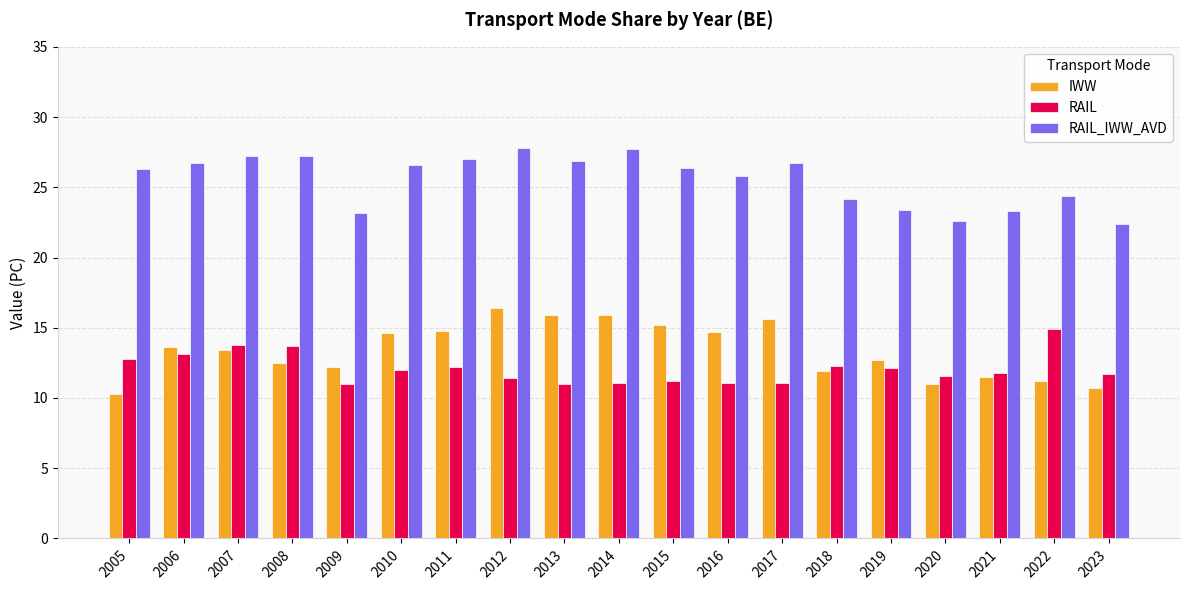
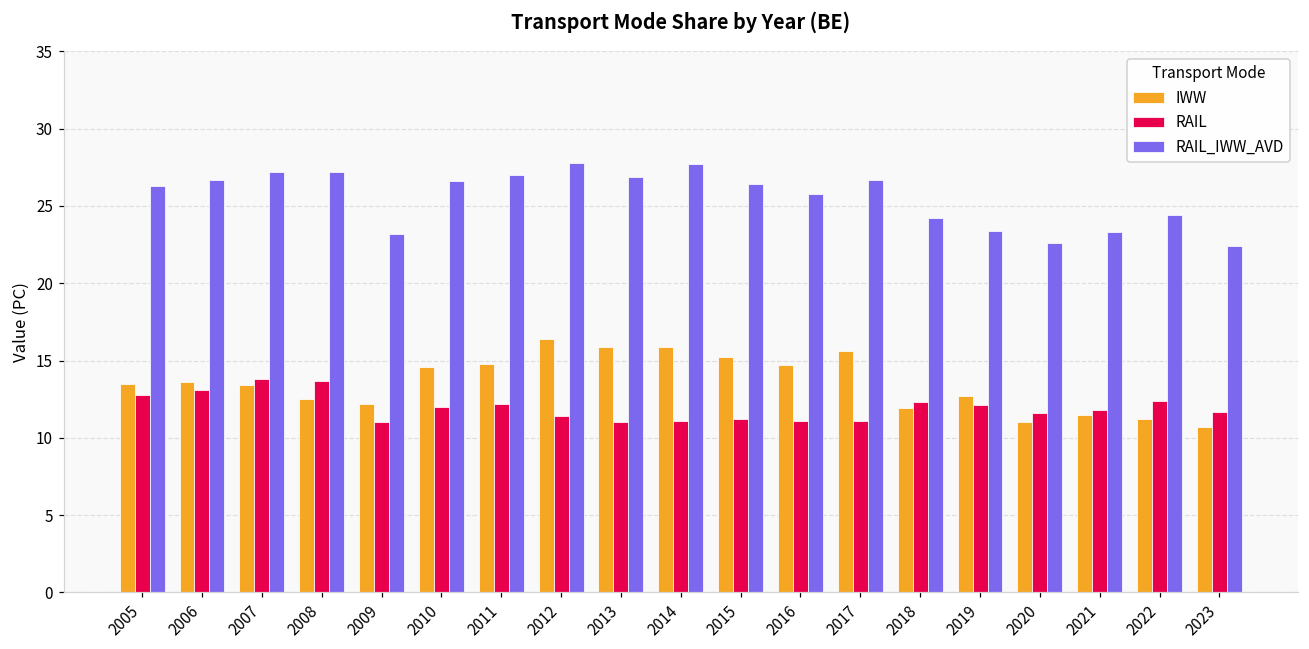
  {
    "IWW": {
-     "2005": 10.3,
+     "2005": 13.5,
      "2006": 13.6,
      "2007": 13.4,
      "2008": 12.5,
      "2009": 12.2,
      "2010": 14.6,
      "2011": 14.8,
      "2012": 16.4,
      "2013": 15.9,
      "2014": 15.9,
      "2015": 15.2,
      "2016": 14.7,
      "2017": 15.6,
      "2018": 11.9,
      "2019": 12.7,
      "2020": 11.0,
      "2021": 11.5,
      "2022": 11.2,
      "2023": 10.7
    },
    "RAIL": {
      "2005": 12.8,
      "2006": 13.1,
      "2007": 13.8,
      "2008": 13.7,
      "2009": 11.0,
      "2010": 12.0,
      "2011": 12.2,
      "2012": 11.4,
      "2013": 11.0,
      "2014": 11.1,
      "2015": 11.2,
      "2016": 11.1,
      "2017": 11.1,
      "2018": 12.3,
      "2019": 12.1,
      "2020": 11.6,
      "2021": 11.8,
-     "2022": 14.9,
+     "2022": 12.4,
      "2023": 11.7
    },
    "RAIL_IWW_AVD": {
      "2005": 26.3,
      "2006": 26.7,
      "2007": 27.2,
      "2008": 27.2,
      "2009": 23.2,
      "2010": 26.6,
      "2011": 27.0,
      "2012": 27.8,
      "2013": 26.9,
      "2014": 27.7,
      "2015": 26.4,
      "2016": 25.8,
      "2017": 26.7,
      "2018": 24.2,
      "2019": 23.4,
      "2020": 22.6,
      "2021": 23.3,
      "2022": 24.4,
      "2023": 22.4
    }
  }
